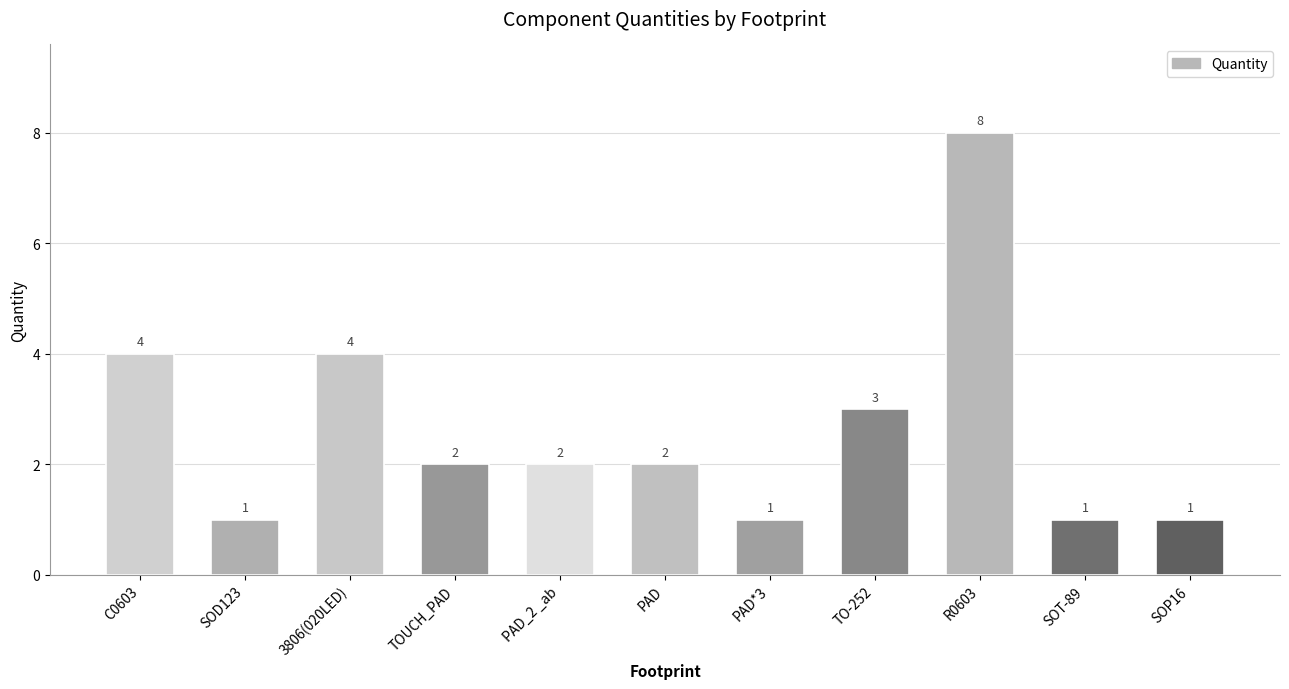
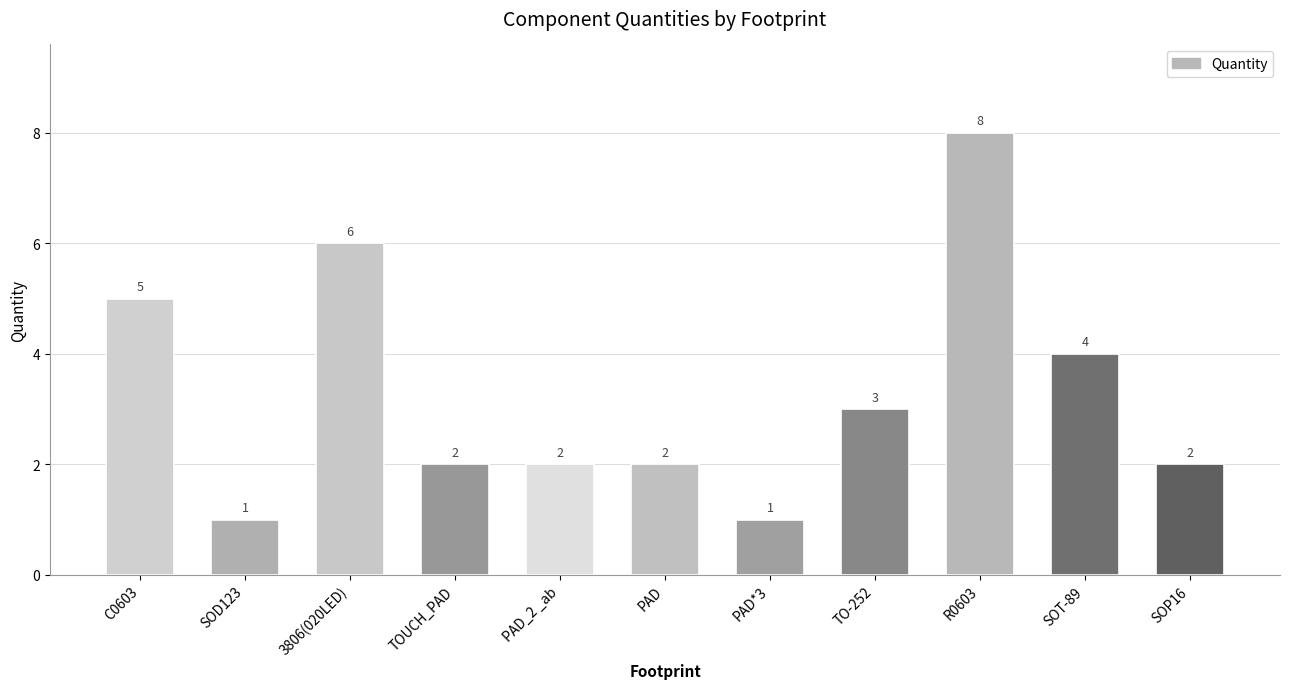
  {
-   "C0603": 4,
+   "C0603": 5,
    "SOD123": 1,
-   "3806(020LED)": 4,
+   "3806(020LED)": 6,
    "TOUCH_PAD": 2,
    "PAD_2 _ab": 2,
    "PAD": 2,
    "PAD*3": 1,
    "TO-252": 3,
    "R0603": 8,
-   "SOT-89": 1,
-   "SOP16": 1
+   "SOT-89": 4,
+   "SOP16": 2
  }
